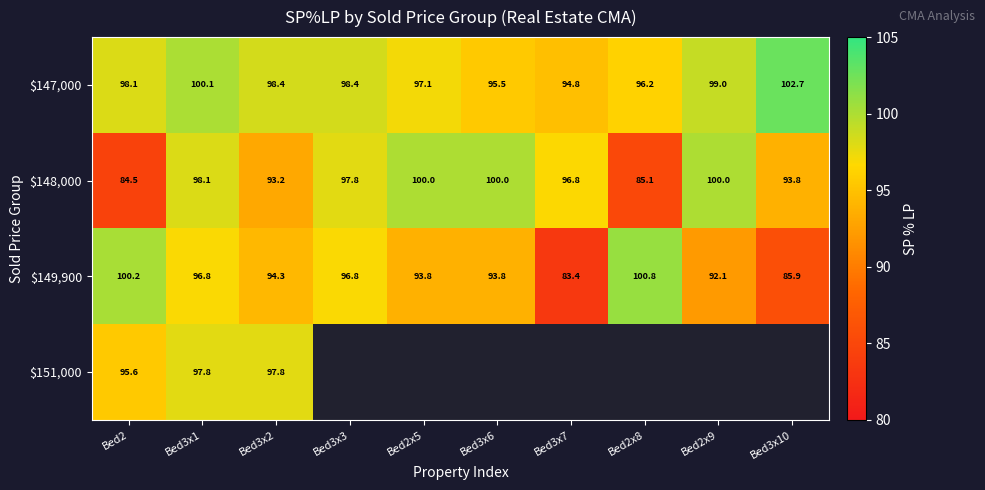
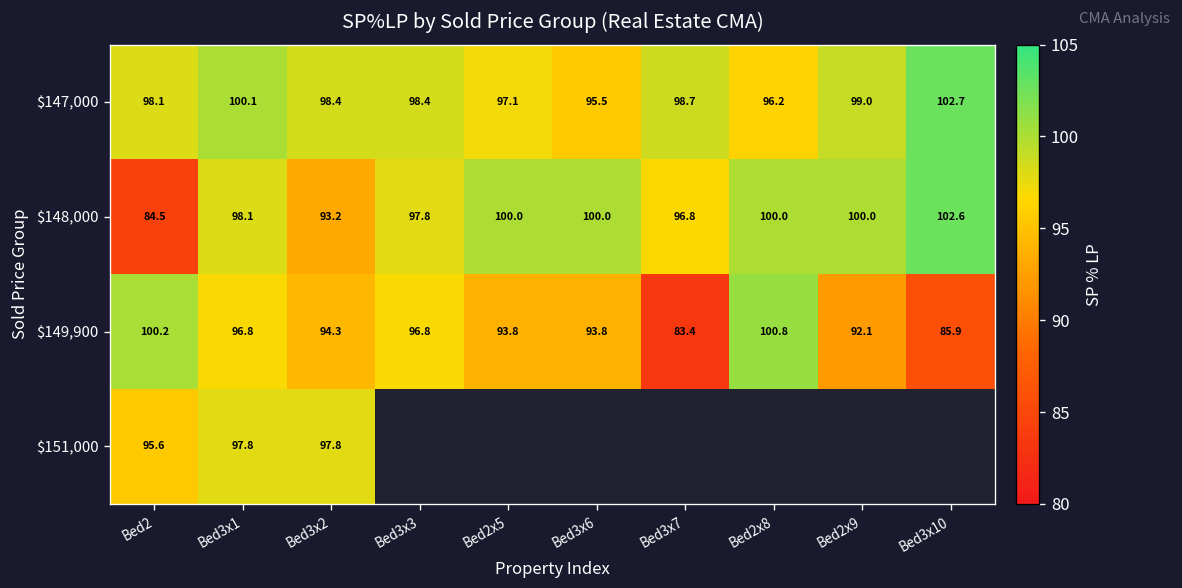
  {
    "$147,000": {
      "Bed2": 98.1,
      "Bed3x1": 100.1,
      "Bed3x2": 98.4,
      "Bed3x3": 98.4,
      "Bed2x5": 97.1,
      "Bed3x6": 95.5,
-     "Bed3x7": 94.8,
+     "Bed3x7": 98.7,
      "Bed2x8": 96.2,
      "Bed2x9": 99.0,
      "Bed3x10": 102.7
    },
    "$148,000": {
      "Bed2": 84.5,
      "Bed3x1": 98.1,
      "Bed3x2": 93.2,
      "Bed3x3": 97.8,
      "Bed2x5": 100.0,
      "Bed3x6": 100.0,
      "Bed3x7": 96.8,
-     "Bed2x8": 85.1,
+     "Bed2x8": 100.0,
      "Bed2x9": 100.0,
-     "Bed3x10": 93.8
+     "Bed3x10": 102.6
    },
    "$149,900": {
      "Bed2": 100.2,
      "Bed3x1": 96.8,
      "Bed3x2": 94.3,
      "Bed3x3": 96.8,
      "Bed2x5": 93.8,
      "Bed3x6": 93.8,
      "Bed3x7": 83.4,
      "Bed2x8": 100.8,
      "Bed2x9": 92.1,
      "Bed3x10": 85.9
    },
    "$151,000": {
      "Bed2": 95.6,
      "Bed3x1": 97.8,
      "Bed3x2": 97.8
    }
  }
